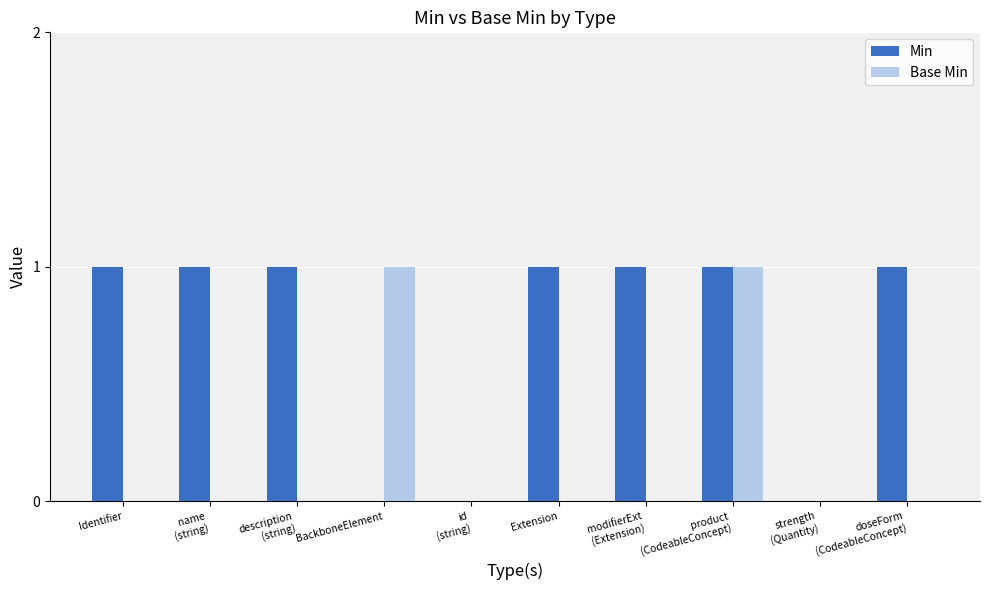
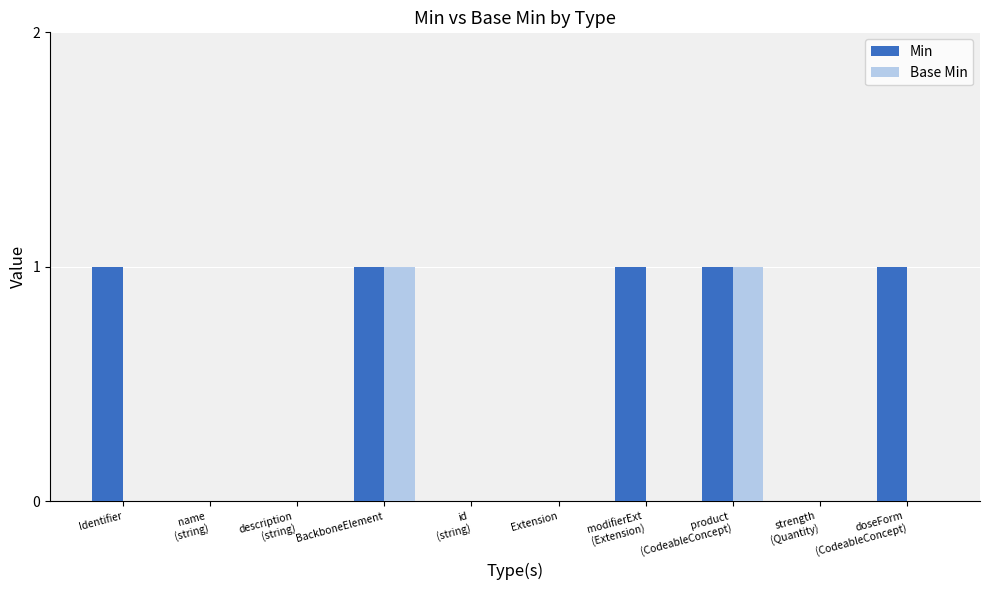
  {
    "Min": {
      "Identifier": 1,
-     "name (string)": 1,
-     "description (string)": 1,
-     "BackboneElement": 0,
+     "name (string)": 0,
+     "description (string)": 0,
+     "BackboneElement": 1,
      "id (string)": 0,
-     "Extension": 1,
+     "Extension": 0,
      "modifierExt (Extension)": 1,
      "product (CodeableConcept)": 1,
      "strength (Quantity)": 0,
      "doseForm (CodeableConcept)": 1
    },
    "Base Min": {
      "Identifier": 0,
      "name (string)": 0,
      "description (string)": 0,
      "BackboneElement": 1,
      "id (string)": 0,
      "Extension": 0,
      "modifierExt (Extension)": 0,
      "product (CodeableConcept)": 1,
      "strength (Quantity)": 0,
      "doseForm (CodeableConcept)": 0
    }
  }
